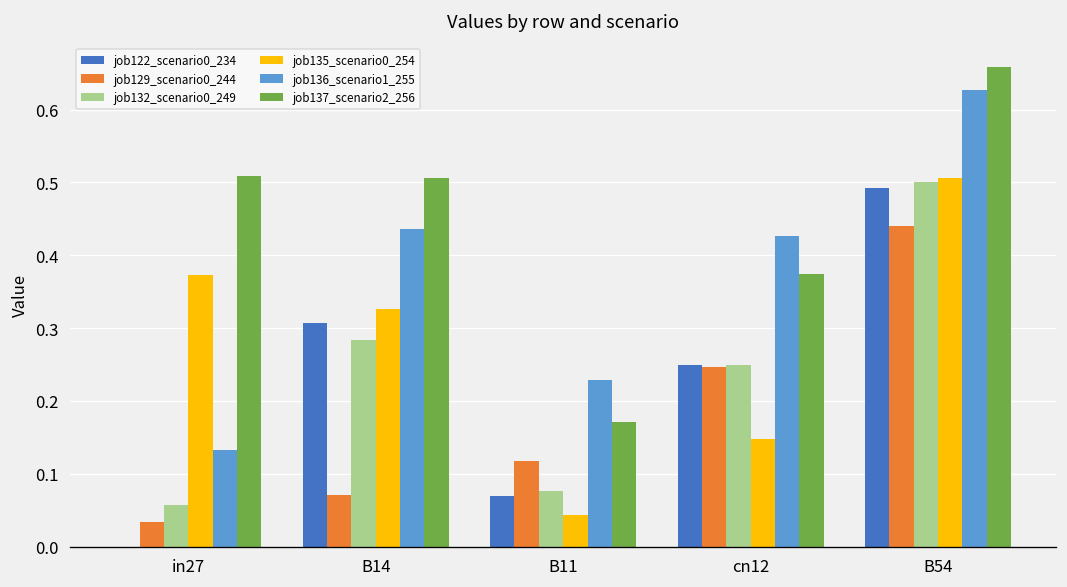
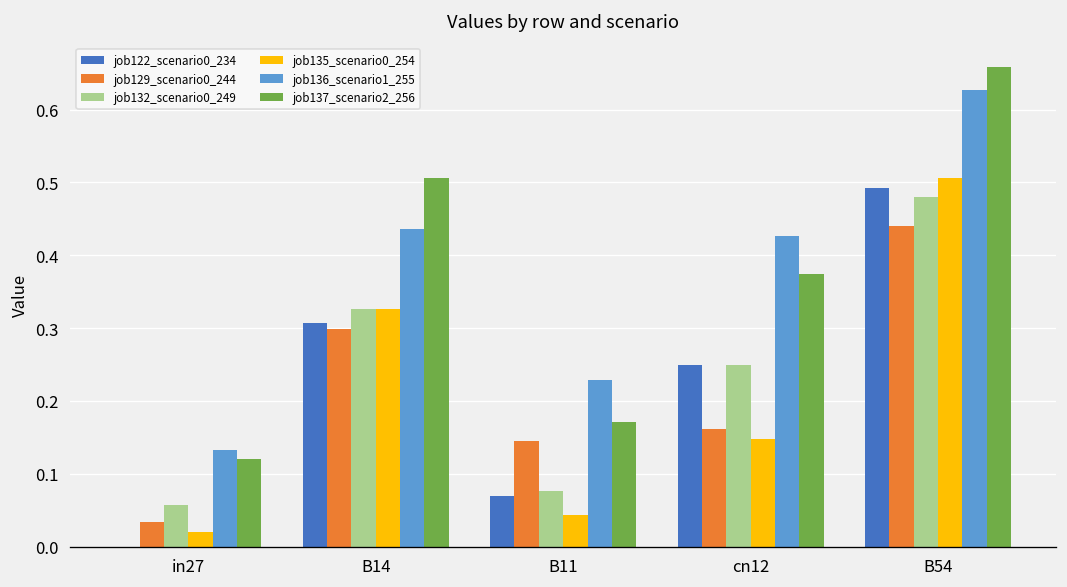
  {
    "job129_scenario0_244": {
      "in27": 0.03,
-     "B14": 0.07,
-     "B11": 0.12,
-     "cn12": 0.25,
+     "B14": 0.30,
+     "B11": 0.14,
+     "cn12": 0.16,
      "B54": 0.44
    },
    "job132_scenario0_249": {
      "in27": 0.06,
-     "B14": 0.28,
+     "B14": 0.33,
      "B11": 0.08,
      "cn12": 0.25,
-     "B54": 0.50
+     "B54": 0.48
    },
    "job135_scenario0_254": {
-     "in27": 0.37,
+     "in27": 0.02,
      "B14": 0.33,
      "B11": 0.04,
      "cn12": 0.15,
      "B54": 0.51
    },
    "job137_scenario2_256": {
-     "in27": 0.51,
+     "in27": 0.12,
      "B14": 0.51,
      "B11": 0.17,
      "cn12": 0.37,
      "B54": 0.66
    }
  }
